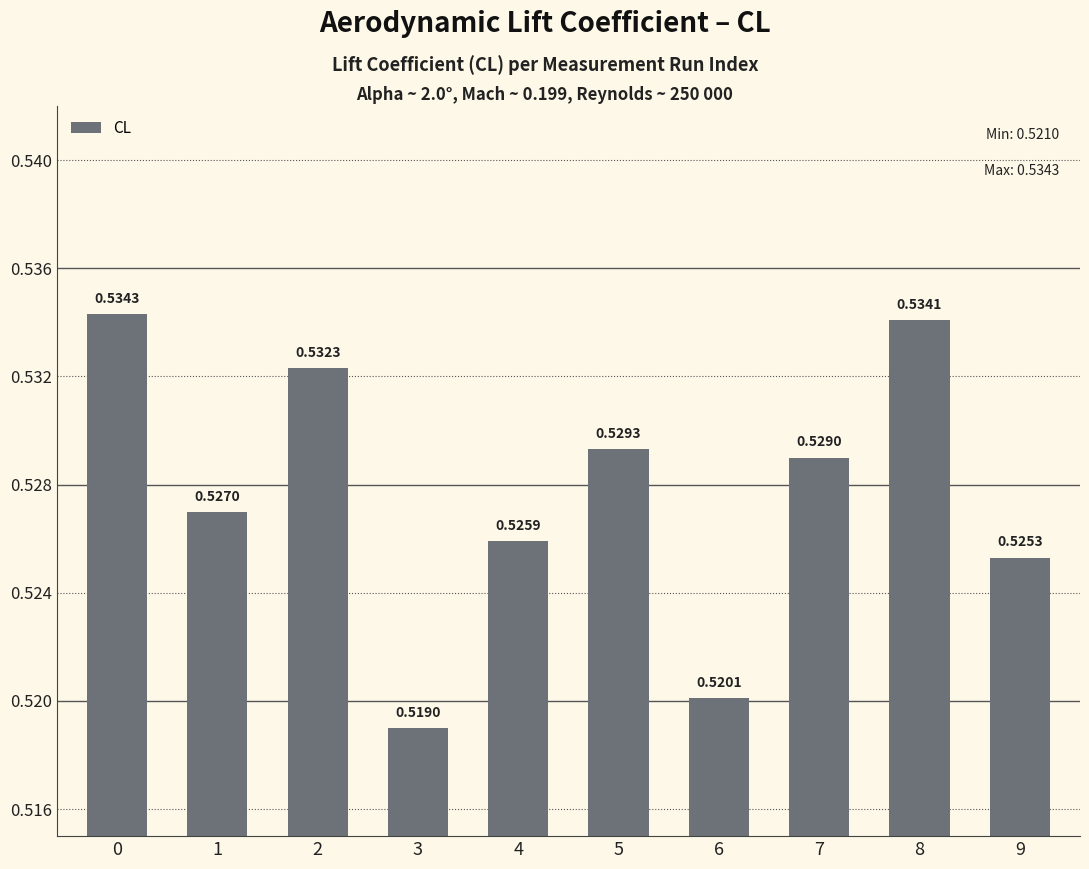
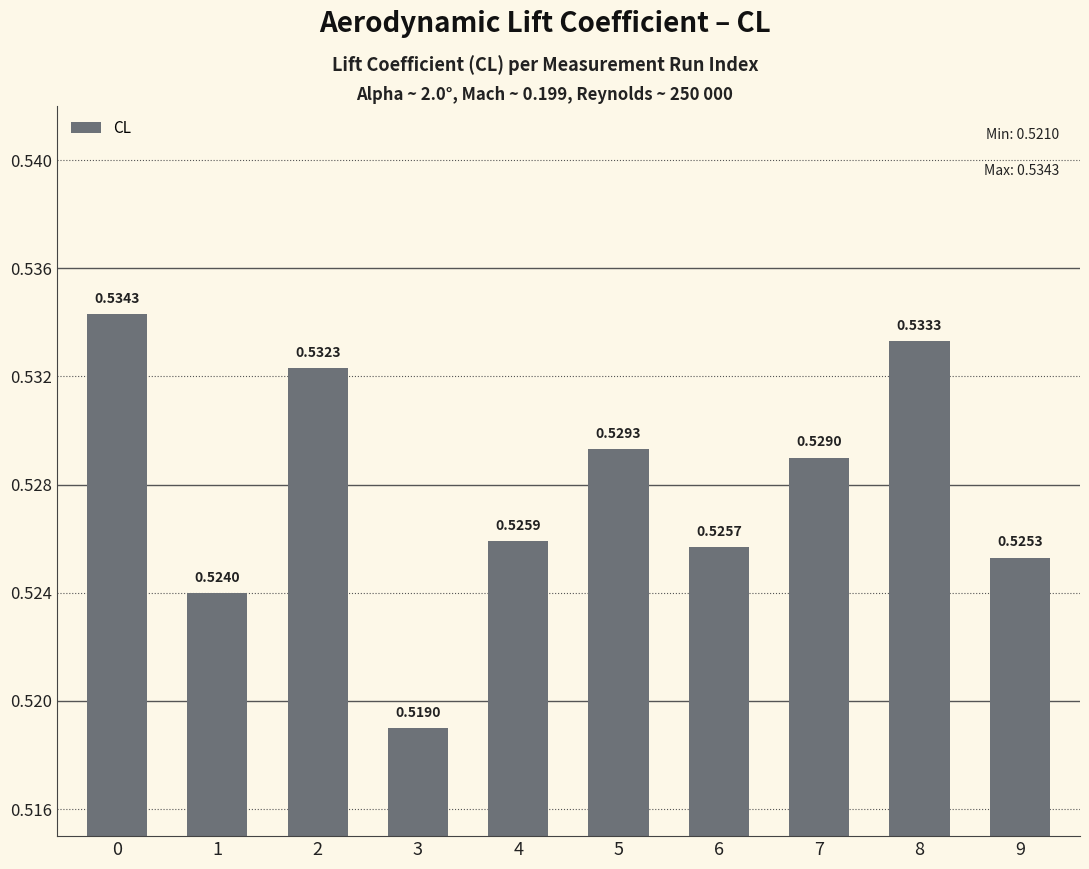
  {
    "0": 0.5343,
-   "1": 0.5270,
+   "1": 0.5240,
    "2": 0.5323,
    "3": 0.5190,
    "4": 0.5259,
    "5": 0.5293,
-   "6": 0.5201,
+   "6": 0.5257,
    "7": 0.5290,
-   "8": 0.5341,
+   "8": 0.5333,
    "9": 0.5253
  }
